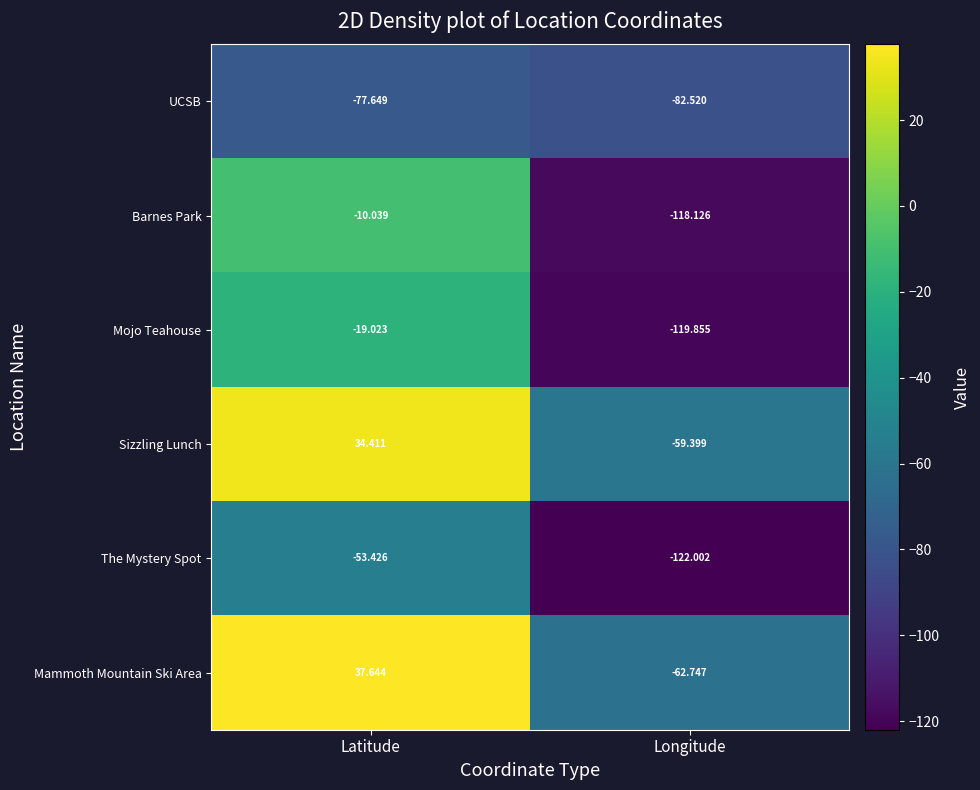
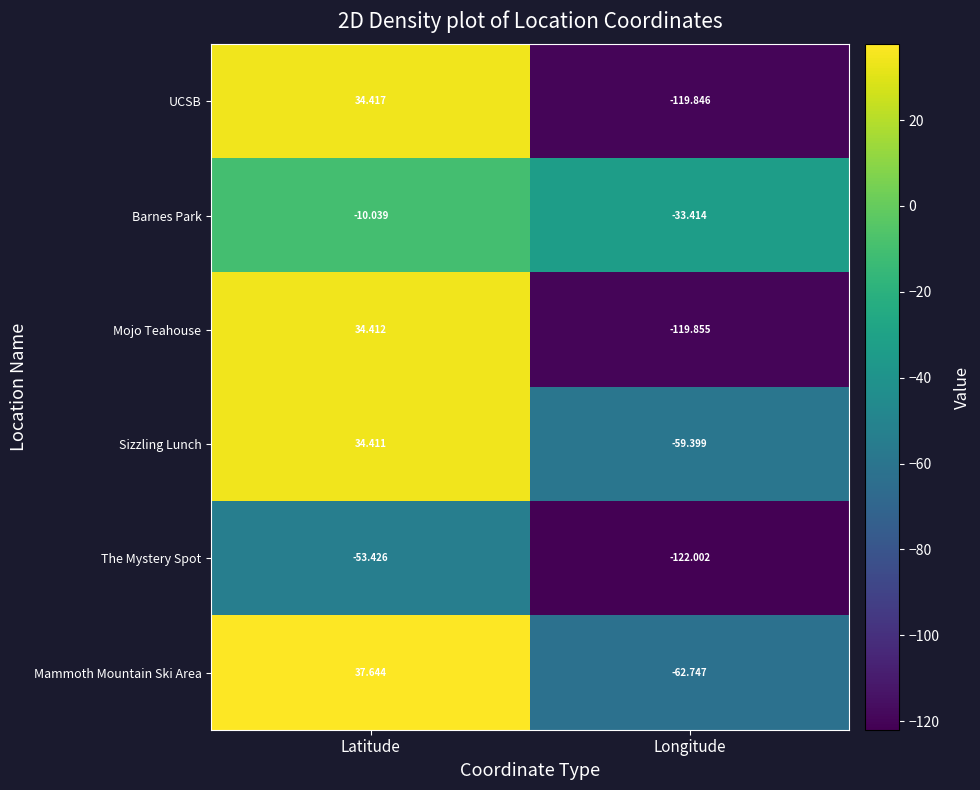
  {
    "UCSB": {
-     "Latitude": -77.649,
-     "Longitude": -82.520
+     "Latitude": 34.417,
+     "Longitude": -119.846
    },
    "Barnes Park": {
      "Latitude": -10.039,
-     "Longitude": -118.126
+     "Longitude": -33.414
    },
    "Mojo Teahouse": {
-     "Latitude": -19.023,
+     "Latitude": 34.412,
      "Longitude": -119.855
    },
    "Sizzling Lunch": {
      "Latitude": 34.411,
      "Longitude": -59.399
    },
    "The Mystery Spot": {
      "Latitude": -53.426,
      "Longitude": -122.002
    },
    "Mammoth Mountain Ski Area": {
      "Latitude": 37.644,
      "Longitude": -62.747
    }
  }
